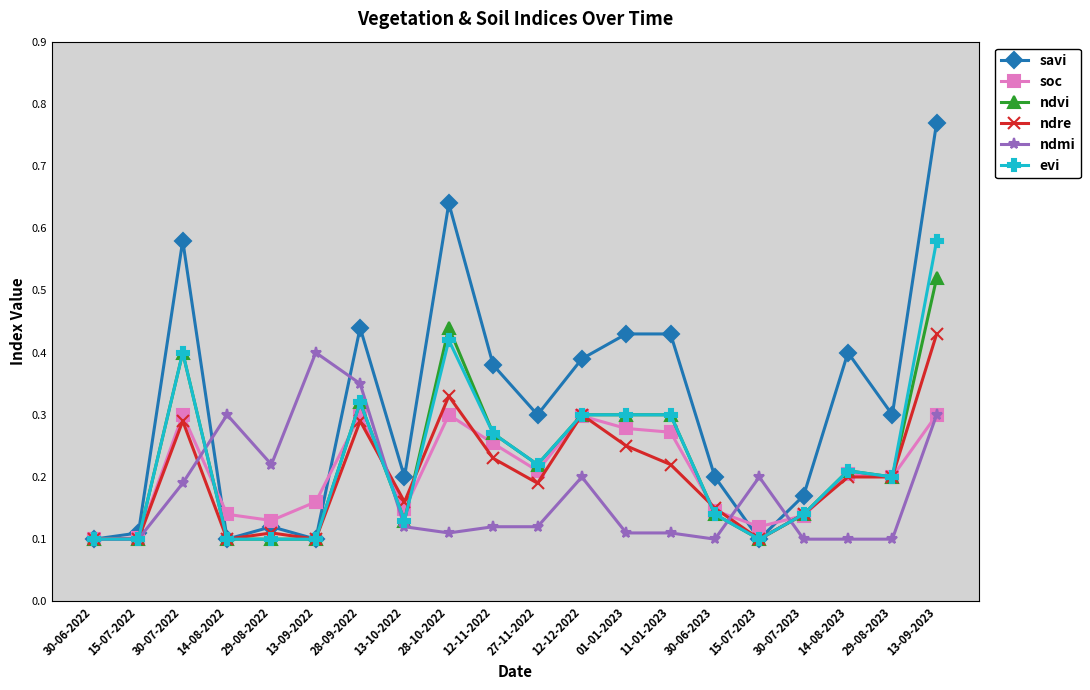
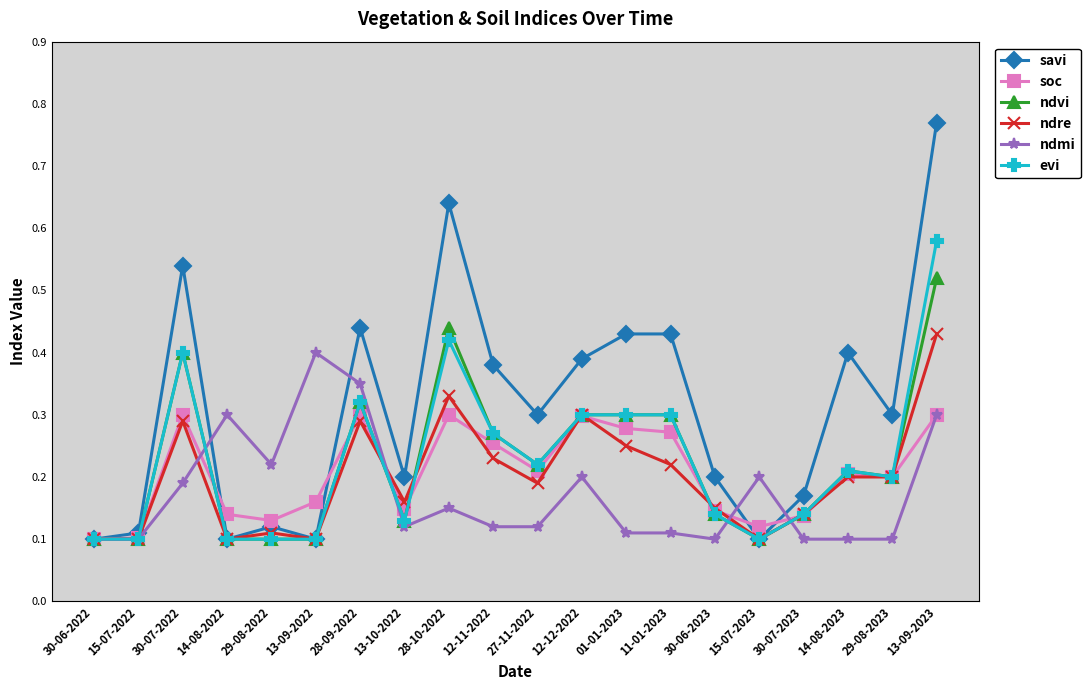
  {
    "savi": {
      "15-07-2022": 0.11,
-     "30-07-2022": 0.58,
+     "30-07-2022": 0.54,
      "29-08-2022": 0.12,
      "28-09-2022": 0.44,
      "13-10-2022": 0.20,
      "28-10-2022": 0.64,
      "12-11-2022": 0.38,
      "27-11-2022": 0.30,
      "12-12-2022": 0.39,
      "01-01-2023": 0.43,
      "11-01-2023": 0.43,
      "30-06-2023": 0.20,
      "30-07-2023": 0.17,
      "14-08-2023": 0.40,
      "29-08-2023": 0.30,
      "13-09-2023": 0.77
    },
    "soc": {
      "30-07-2022": 0.30,
      "14-08-2022": 0.14,
      "29-08-2022": 0.13,
      "13-09-2022": 0.16,
      "28-09-2022": 0.30,
      "13-10-2022": 0.15,
      "28-10-2022": 0.30,
      "12-11-2022": 0.25,
      "27-11-2022": 0.21,
      "01-01-2023": 0.28,
      "11-01-2023": 0.27,
      "15-07-2023": 0.12
    },
    "ndvi": {
      "28-10-2022": 0.44,
      "13-09-2023": 0.52
    },
    "ndre": {
      "30-07-2022": 0.29,
      "29-08-2022": 0.11,
      "28-09-2022": 0.29,
      "13-10-2022": 0.16,
      "28-10-2022": 0.33,
      "12-11-2022": 0.23,
      "27-11-2022": 0.19,
      "01-01-2023": 0.25,
      "11-01-2023": 0.22,
      "13-09-2023": 0.43
    },
    "ndmi": {
      "30-07-2022": 0.19,
      "14-08-2022": 0.30,
      "29-08-2022": 0.22,
      "13-09-2022": 0.40,
      "28-09-2022": 0.35,
      "13-10-2022": 0.12,
-     "28-10-2022": 0.11,
+     "28-10-2022": 0.15,
      "12-11-2022": 0.12,
      "27-11-2022": 0.12,
      "12-12-2022": 0.20,
      "01-01-2023": 0.11,
      "11-01-2023": 0.11,
      "30-06-2023": 0.10,
      "15-07-2023": 0.20,
      "30-07-2023": 0.10,
      "14-08-2023": 0.10,
      "29-08-2023": 0.10
    },
    "evi": {
      "28-10-2022": 0.42,
      "13-09-2023": 0.58
    }
  }
